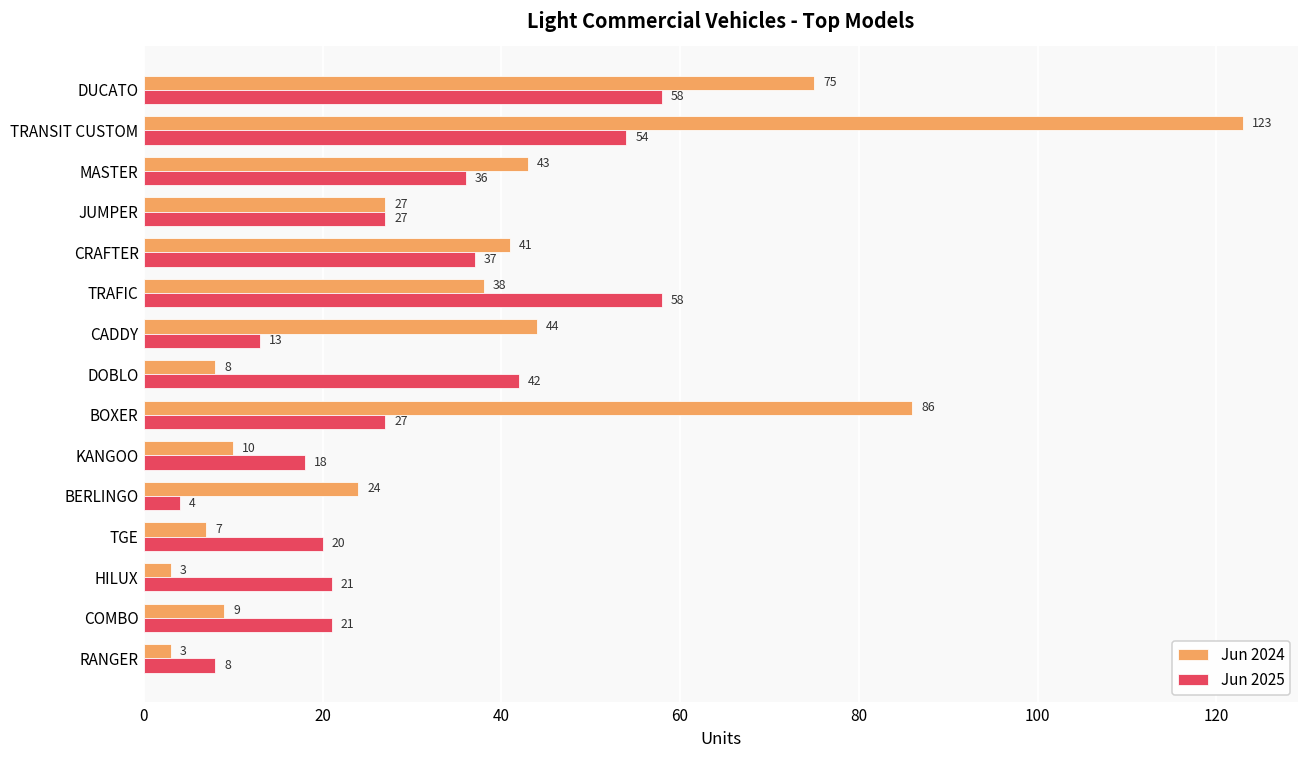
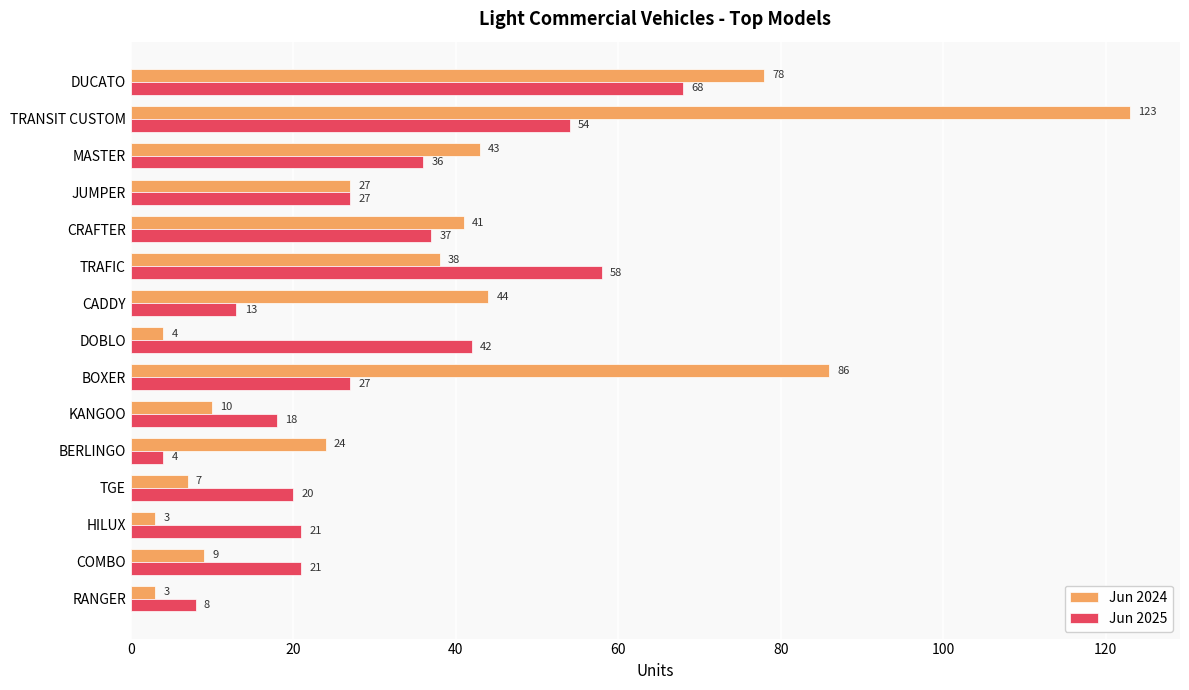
  {
    "Jun 2024": {
-     "DUCATO": 75,
+     "DUCATO": 78,
      "TRANSIT CUSTOM": 123,
      "MASTER": 43,
      "JUMPER": 27,
      "CRAFTER": 41,
      "TRAFIC": 38,
      "CADDY": 44,
-     "DOBLO": 8,
+     "DOBLO": 4,
      "BOXER": 86,
      "KANGOO": 10,
      "BERLINGO": 24,
      "TGE": 7,
      "HILUX": 3,
      "COMBO": 9,
      "RANGER": 3
    },
    "Jun 2025": {
-     "DUCATO": 58,
+     "DUCATO": 68,
      "TRANSIT CUSTOM": 54,
      "MASTER": 36,
      "JUMPER": 27,
      "CRAFTER": 37,
      "TRAFIC": 58,
      "CADDY": 13,
      "DOBLO": 42,
      "BOXER": 27,
      "KANGOO": 18,
      "BERLINGO": 4,
      "TGE": 20,
      "HILUX": 21,
      "COMBO": 21,
      "RANGER": 8
    }
  }
